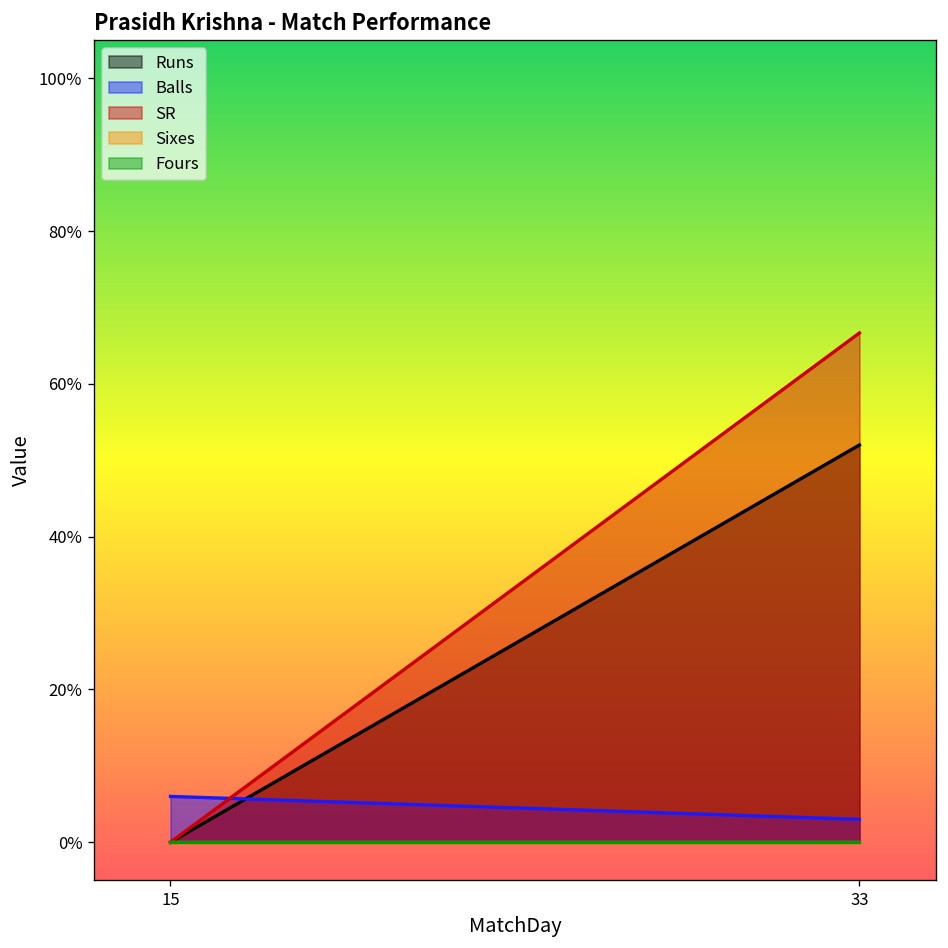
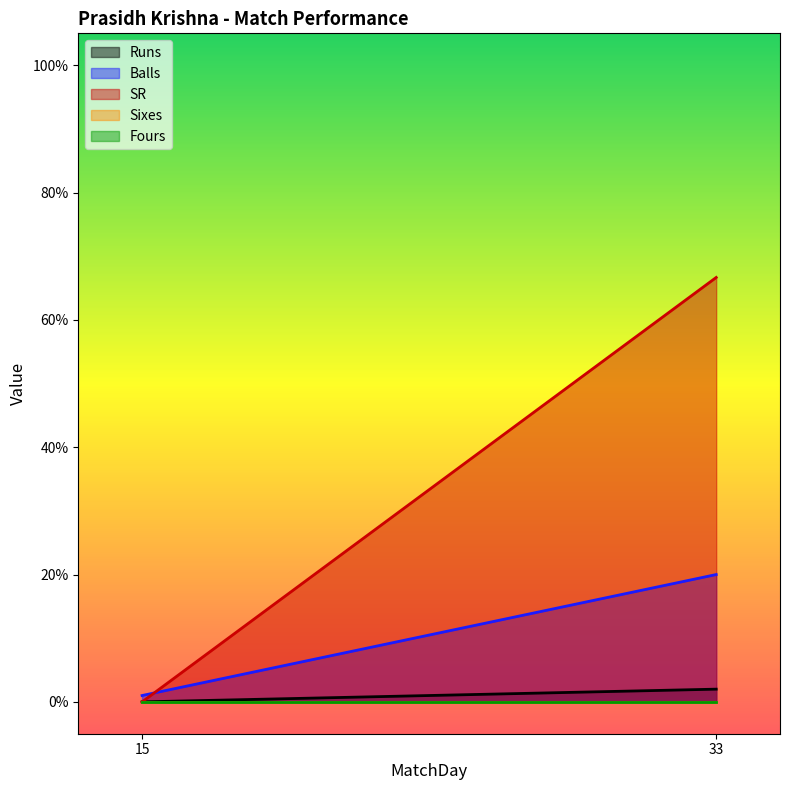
  {
    "Runs": {
-     "33": "52%"
+     "33": "2%"
    },
    "Balls": {
-     "15": "6%",
-     "33": "3%"
+     "15": "1%",
+     "33": "20%"
    },
    "SR": {
      "33": "67%"
    },
    "Fours": {
      "33": "0%"
    }
  }
